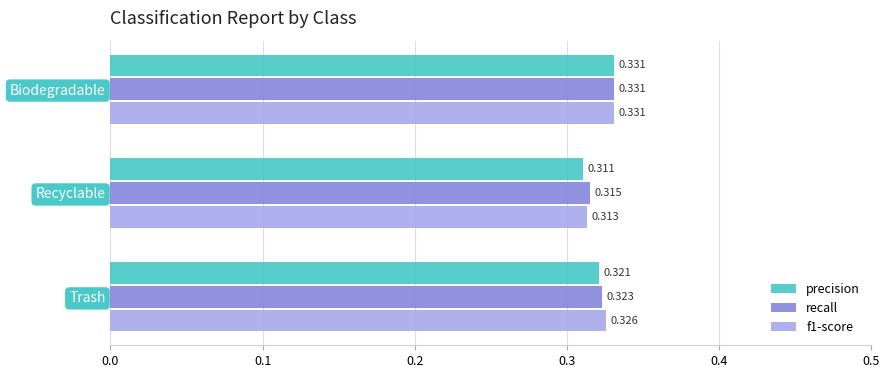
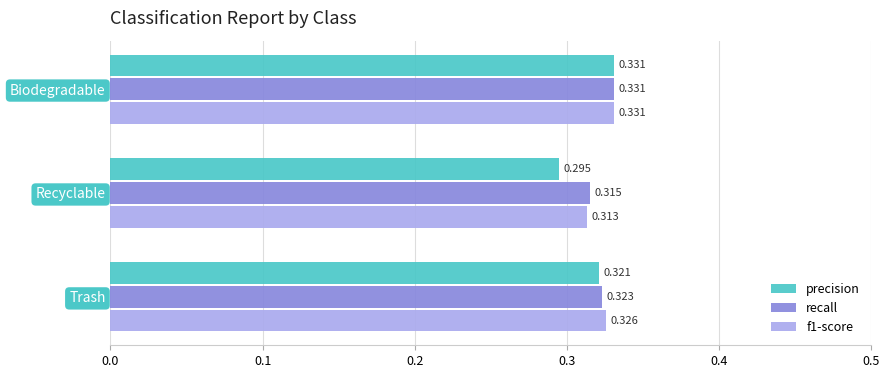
  {
    "precision": {
      "Biodegradable": 0.331,
-     "Recyclable": 0.311,
+     "Recyclable": 0.295,
      "Trash": 0.321
    }
  }
